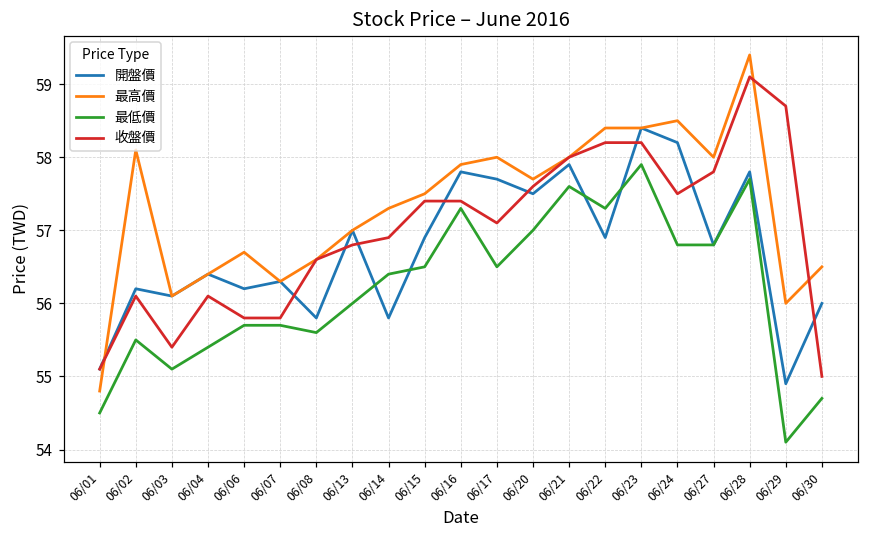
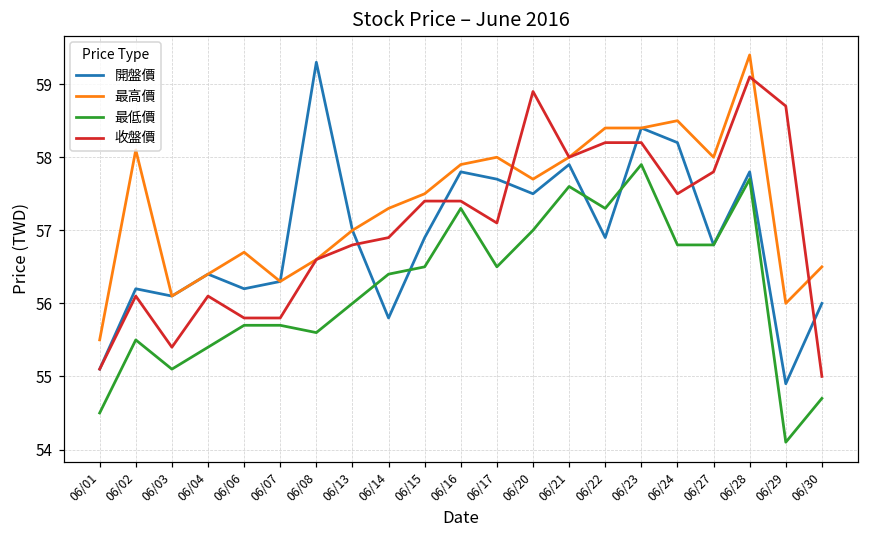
  {
    "開盤價": {
      "06/02": 56.2,
      "06/06": 56.2,
-     "06/08": 55.8,
+     "06/08": 59.3,
      "06/14": 55.8,
      "06/15": 56.9,
      "06/16": 57.8,
      "06/17": 57.7,
      "06/20": 57.5,
      "06/21": 57.9,
      "06/22": 56.9,
      "06/24": 58.2,
      "06/28": 57.8,
      "06/29": 54.9,
      "06/30": 56.0
    },
    "最高價": {
-     "06/01": 54.8,
+     "06/01": 55.5,
      "06/06": 56.7,
      "06/14": 57.3,
      "06/15": 57.5,
      "06/16": 57.9,
      "06/17": 58.0,
      "06/20": 57.7,
      "06/22": 58.4,
      "06/24": 58.5,
      "06/27": 58.0,
      "06/28": 59.4,
      "06/29": 56.0,
      "06/30": 56.5
    },
    "最低價": {
      "06/01": 54.5,
      "06/02": 55.5,
      "06/03": 55.1,
      "06/04": 55.4,
      "06/06": 55.7,
      "06/07": 55.7,
      "06/08": 55.6,
      "06/13": 56.0,
      "06/14": 56.4,
      "06/15": 56.5,
      "06/16": 57.3,
      "06/17": 56.5,
      "06/20": 57.0,
      "06/21": 57.6,
      "06/22": 57.3,
      "06/23": 57.9,
      "06/24": 56.8,
      "06/28": 57.7,
      "06/29": 54.1,
      "06/30": 54.7
    },
    "收盤價": {
      "06/02": 56.1,
      "06/03": 55.4,
      "06/04": 56.1,
      "06/06": 55.8,
      "06/07": 55.8,
      "06/13": 56.8,
      "06/14": 56.9,
      "06/15": 57.4,
      "06/16": 57.4,
      "06/17": 57.1,
-     "06/20": 57.6,
+     "06/20": 58.9,
      "06/22": 58.2,
      "06/23": 58.2,
      "06/24": 57.5,
      "06/27": 57.8,
      "06/28": 59.1,
      "06/29": 58.7,
      "06/30": 55.0
    }
  }
